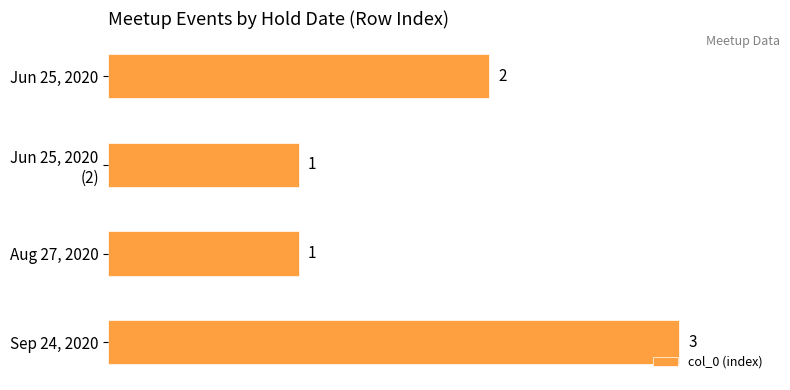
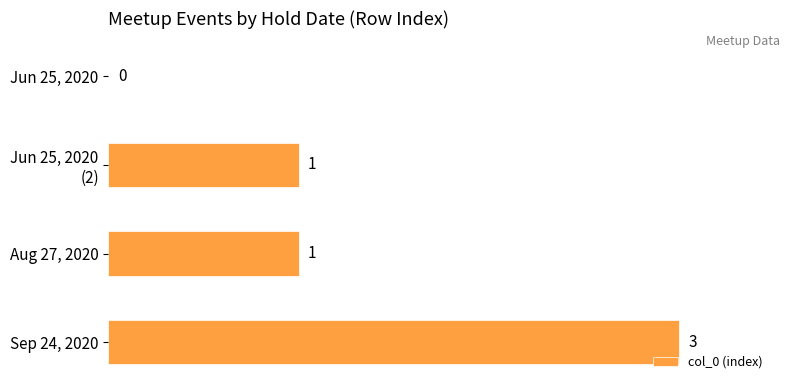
  {
-   "Jun 25, 2020": 2,
+   "Jun 25, 2020": 0,
    "Jun 25, 2020 (2)": 1,
    "Aug 27, 2020": 1,
    "Sep 24, 2020": 3
  }
